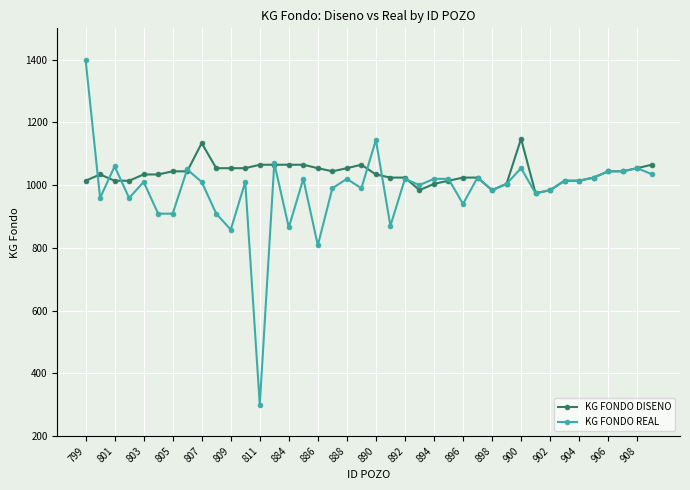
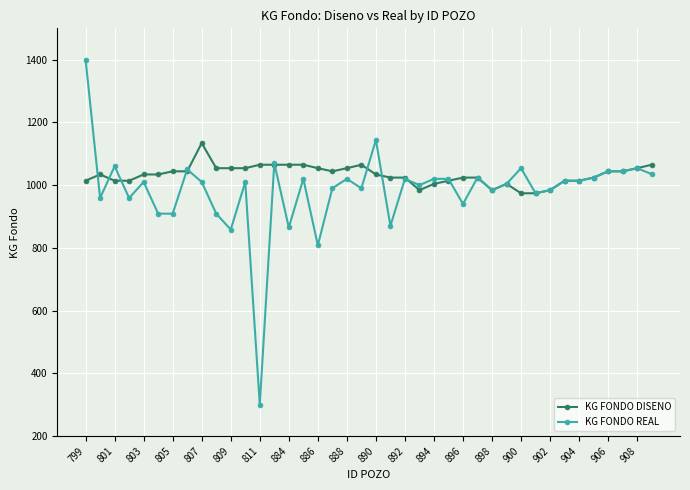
  {
    "KG FONDO DISENO": {
      "799": 1010,
      "801": 1010,
      "803": 1030,
      "805": 1040,
      "807": 1130,
      "809": 1050,
      "811": 1070,
      "884": 1070,
      "886": 1050,
      "888": 1050,
      "890": 1030,
      "894": 1000,
      "896": 1020,
-     "900": 1150
+     "900": 970
    },
    "KG FONDO REAL": {
      "799": 1400,
      "801": 1060,
      "803": 1010,
      "805": 910,
      "807": 1010,
      "809": 860,
      "811": 300,
      "884": 870,
      "886": 810,
      "888": 1020,
      "890": 1140,
      "894": 1020,
      "896": 940,
      "900": 1050
    }
  }
